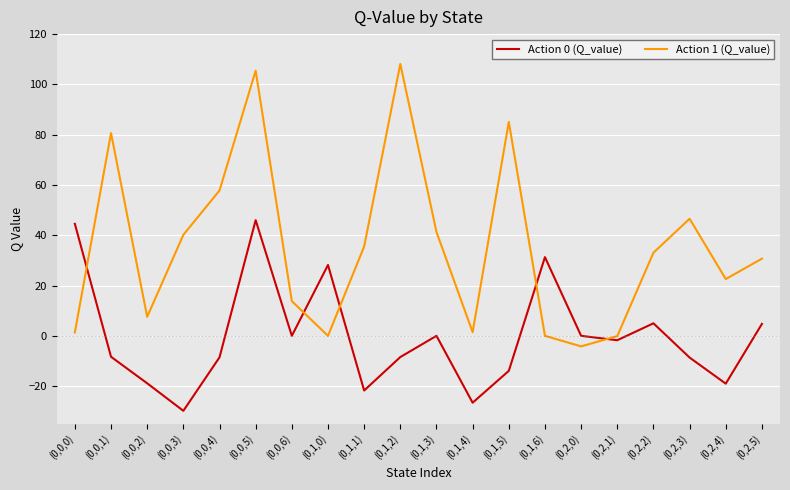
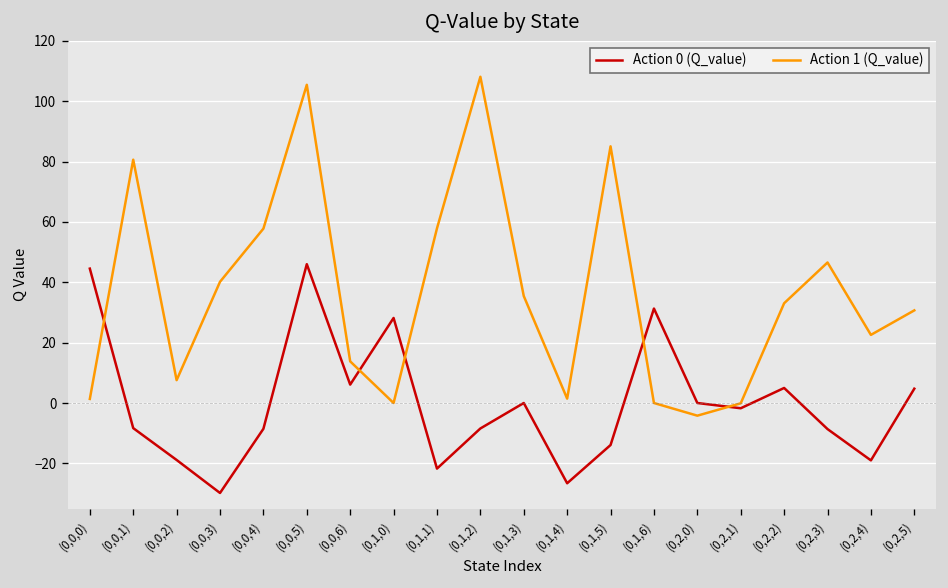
  {
    "Action 0 (Q_value)": {
      "(0,0,0)": 45,
      "(0,0,1)": -8,
      "(0,0,2)": -19,
      "(0,0,3)": -30,
      "(0,0,4)": -9,
      "(0,0,5)": 46,
-     "(0,0,6)": 0,
+     "(0,0,6)": 6,
      "(0,1,0)": 28,
      "(0,1,1)": -22,
      "(0,1,2)": -8,
      "(0,1,3)": 0,
      "(0,1,4)": -27,
      "(0,1,5)": -14,
      "(0,1,6)": 31,
      "(0,2,0)": 0,
      "(0,2,1)": -2,
      "(0,2,2)": 5,
      "(0,2,3)": -9,
      "(0,2,4)": -19,
      "(0,2,5)": 5
    },
    "Action 1 (Q_value)": {
      "(0,0,0)": 1,
      "(0,0,1)": 81,
      "(0,0,2)": 8,
      "(0,0,3)": 40,
      "(0,0,4)": 58,
      "(0,0,5)": 105,
      "(0,0,6)": 14,
      "(0,1,0)": 0,
-     "(0,1,1)": 36,
+     "(0,1,1)": 58,
      "(0,1,2)": 108,
-     "(0,1,3)": 41,
+     "(0,1,3)": 35,
      "(0,1,4)": 1,
      "(0,1,5)": 85,
      "(0,1,6)": 0,
      "(0,2,0)": -4,
      "(0,2,1)": 0,
      "(0,2,2)": 33,
      "(0,2,3)": 47,
      "(0,2,4)": 23,
      "(0,2,5)": 31
    }
  }
